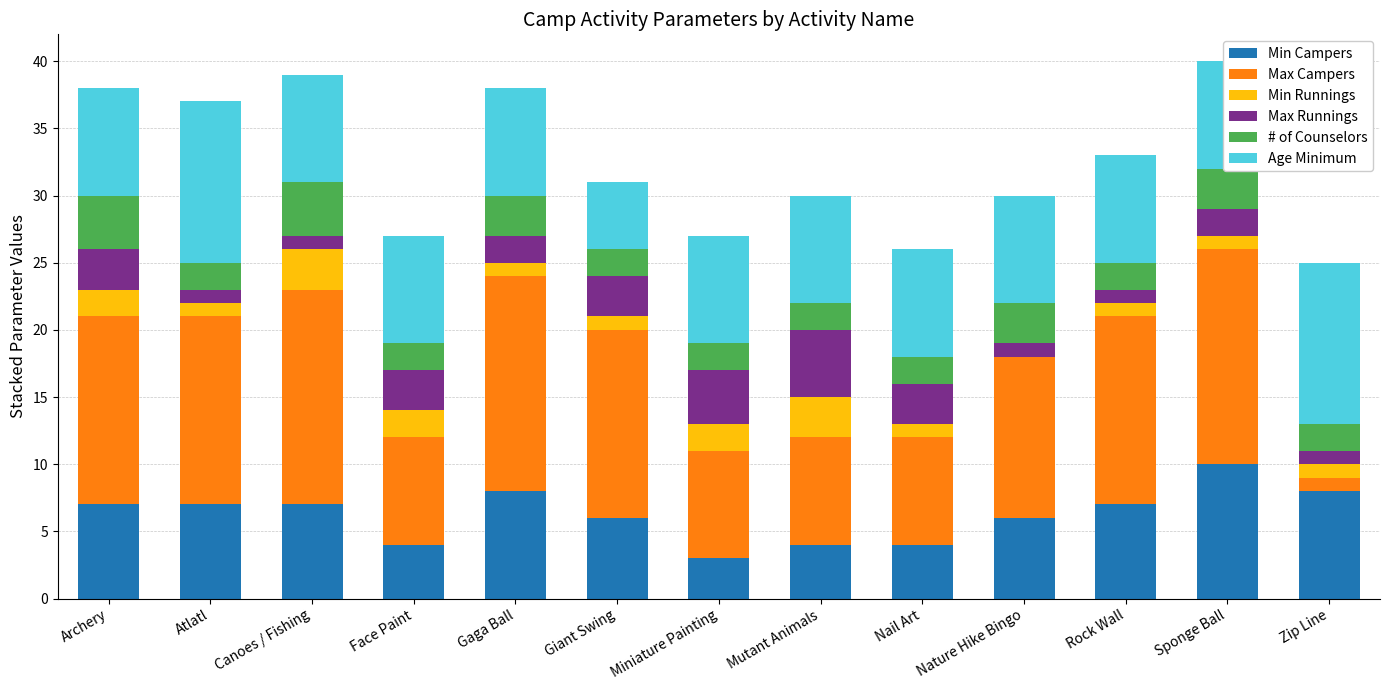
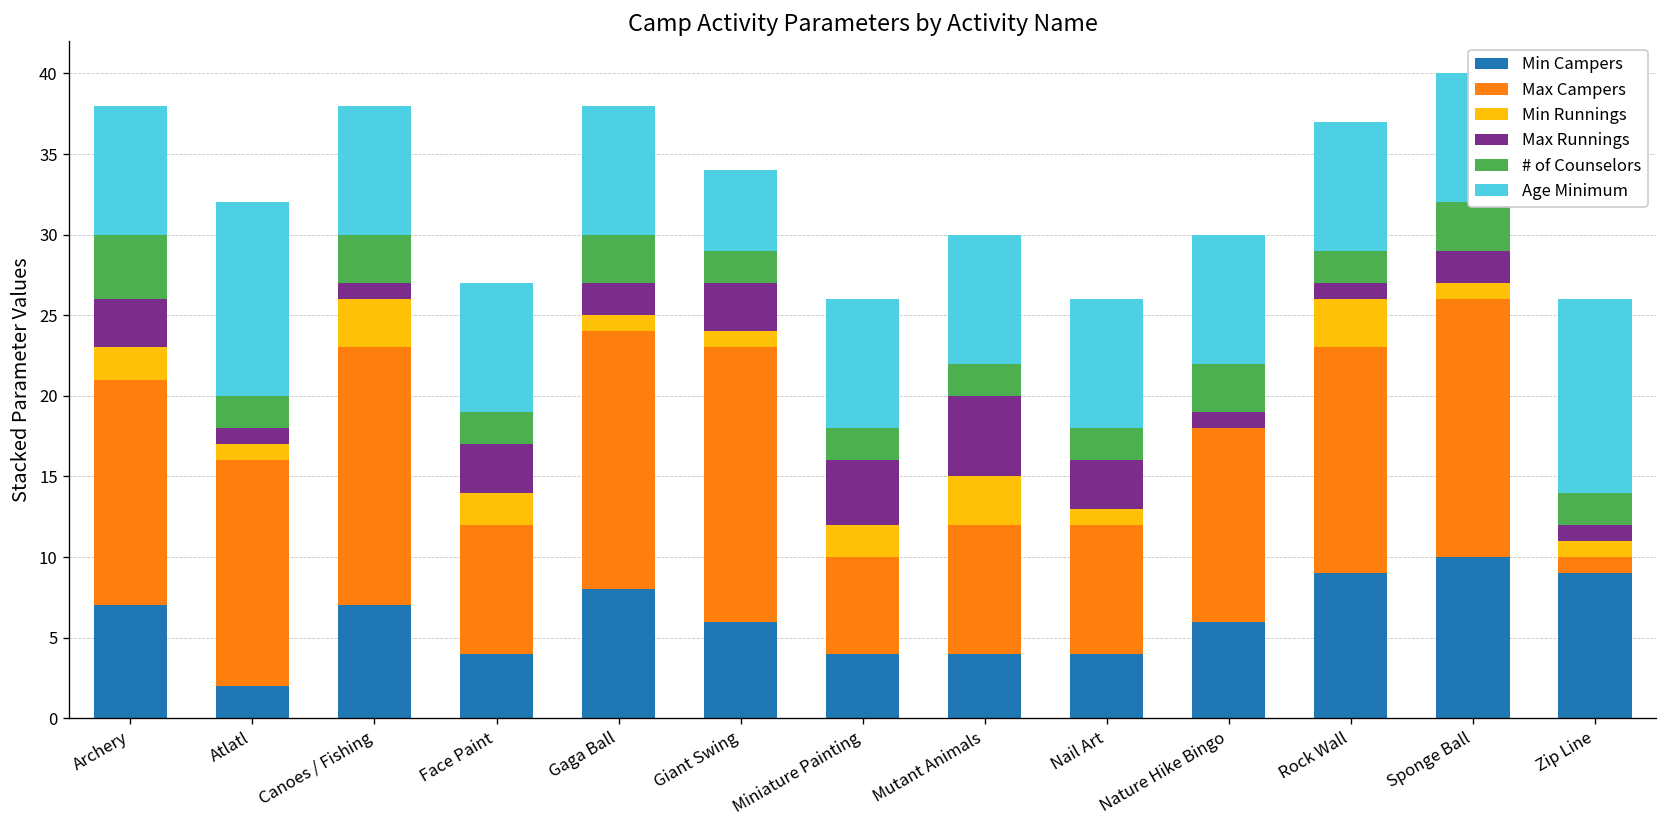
  {
    "Min Campers": {
      "Archery": 7,
-     "Atlatl": 7,
+     "Atlatl": 2,
      "Canoes / Fishing": 7,
      "Face Paint": 4,
      "Gaga Ball": 8,
      "Giant Swing": 6,
-     "Miniature Painting": 3,
+     "Miniature Painting": 4,
      "Mutant Animals": 4,
      "Nail Art": 4,
      "Nature Hike Bingo": 6,
-     "Rock Wall": 7,
+     "Rock Wall": 9,
      "Sponge Ball": 10,
-     "Zip Line": 8
+     "Zip Line": 9
    },
    "Max Campers": {
      "Archery": 14,
      "Atlatl": 14,
      "Canoes / Fishing": 16,
      "Face Paint": 8,
      "Gaga Ball": 16,
-     "Giant Swing": 14,
-     "Miniature Painting": 8,
+     "Giant Swing": 17,
+     "Miniature Painting": 6,
      "Mutant Animals": 8,
      "Nail Art": 8,
      "Nature Hike Bingo": 12,
      "Rock Wall": 14,
      "Sponge Ball": 16,
      "Zip Line": 1
    },
    "Min Runnings": {
      "Archery": 2,
      "Atlatl": 1,
      "Canoes / Fishing": 3,
      "Face Paint": 2,
      "Gaga Ball": 1,
      "Giant Swing": 1,
      "Miniature Painting": 2,
      "Mutant Animals": 3,
      "Nail Art": 1,
      "Nature Hike Bingo": 0,
-     "Rock Wall": 1,
+     "Rock Wall": 3,
      "Sponge Ball": 1,
      "Zip Line": 1
    },
    "Max Runnings": {
      "Archery": 3,
      "Atlatl": 1,
      "Canoes / Fishing": 1,
      "Face Paint": 3,
      "Gaga Ball": 2,
      "Giant Swing": 3,
      "Miniature Painting": 4,
      "Mutant Animals": 5,
      "Nail Art": 3,
      "Nature Hike Bingo": 1,
      "Rock Wall": 1,
      "Sponge Ball": 2,
      "Zip Line": 1
    },
    "# of Counselors": {
      "Archery": 4,
      "Atlatl": 2,
-     "Canoes / Fishing": 4,
+     "Canoes / Fishing": 3,
      "Face Paint": 2,
      "Gaga Ball": 3,
      "Giant Swing": 2,
      "Miniature Painting": 2,
      "Mutant Animals": 2,
      "Nail Art": 2,
      "Nature Hike Bingo": 3,
      "Rock Wall": 2,
      "Zip Line": 2
    },
    "Age Minimum": {
      "Archery": 8,
      "Atlatl": 12,
      "Canoes / Fishing": 8,
      "Face Paint": 8,
      "Gaga Ball": 8,
      "Giant Swing": 5,
      "Miniature Painting": 8,
      "Mutant Animals": 8,
      "Nail Art": 8,
      "Nature Hike Bingo": 8,
      "Rock Wall": 8,
      "Zip Line": 12
    }
  }
